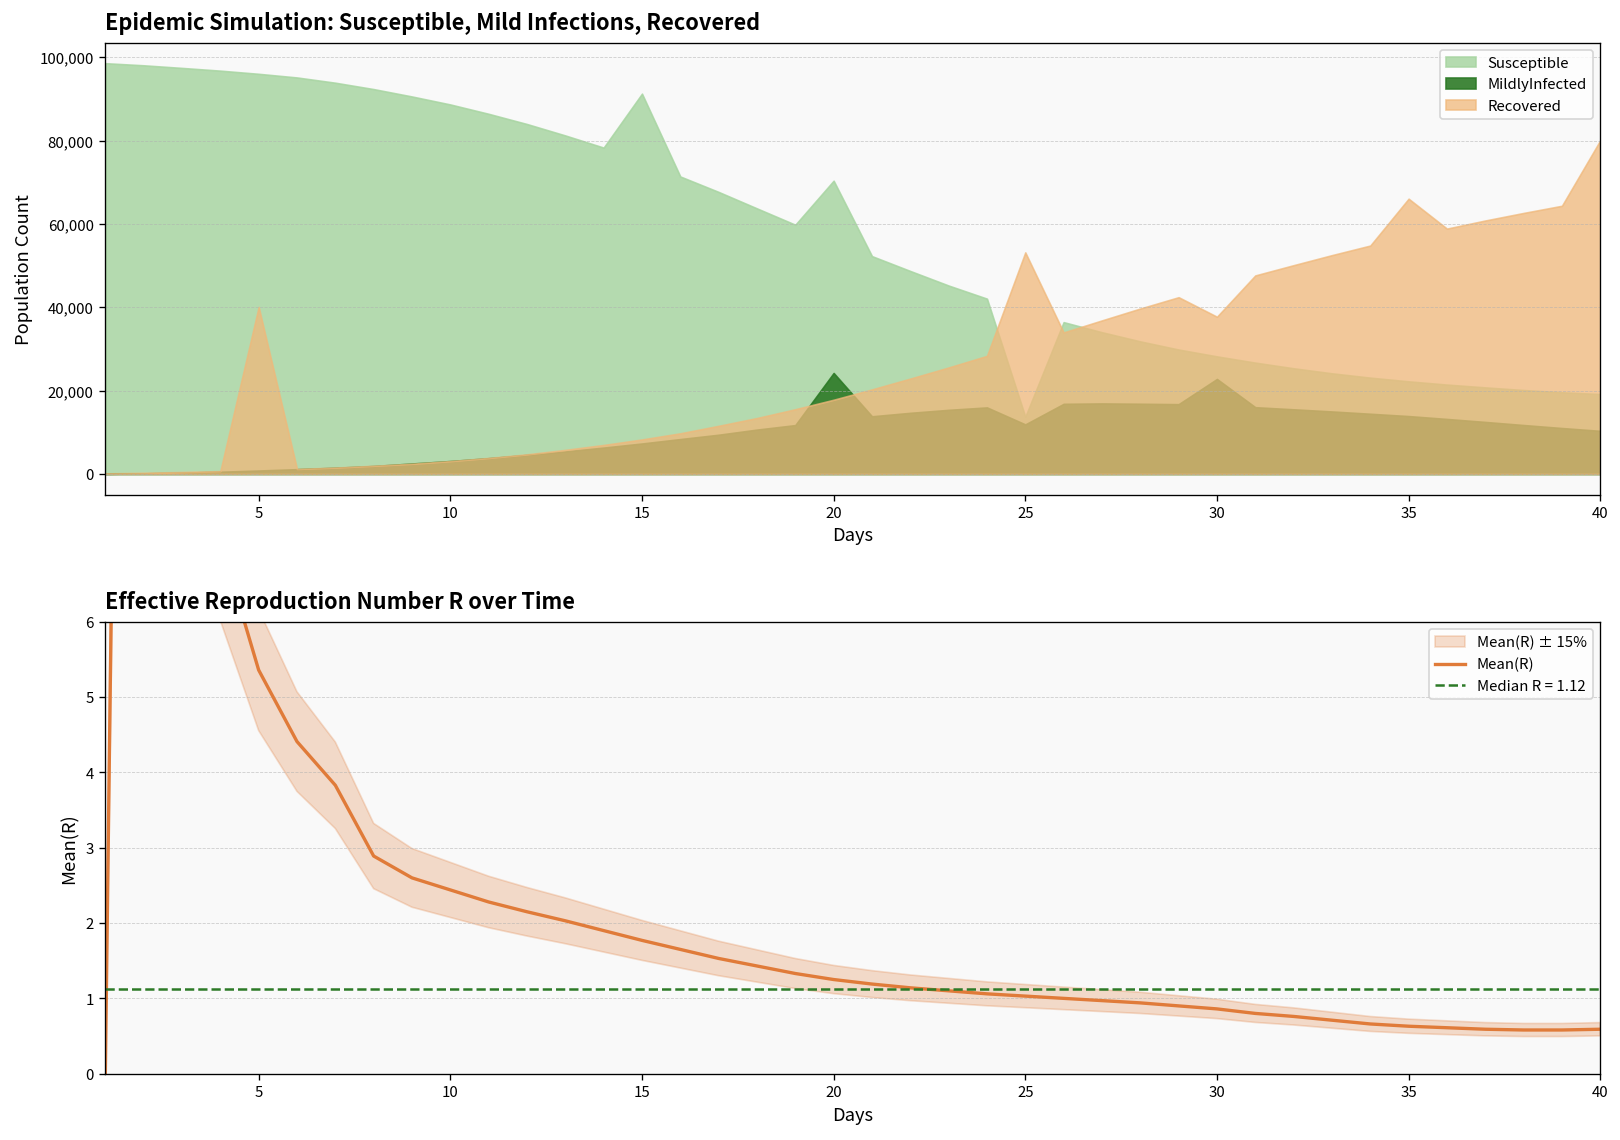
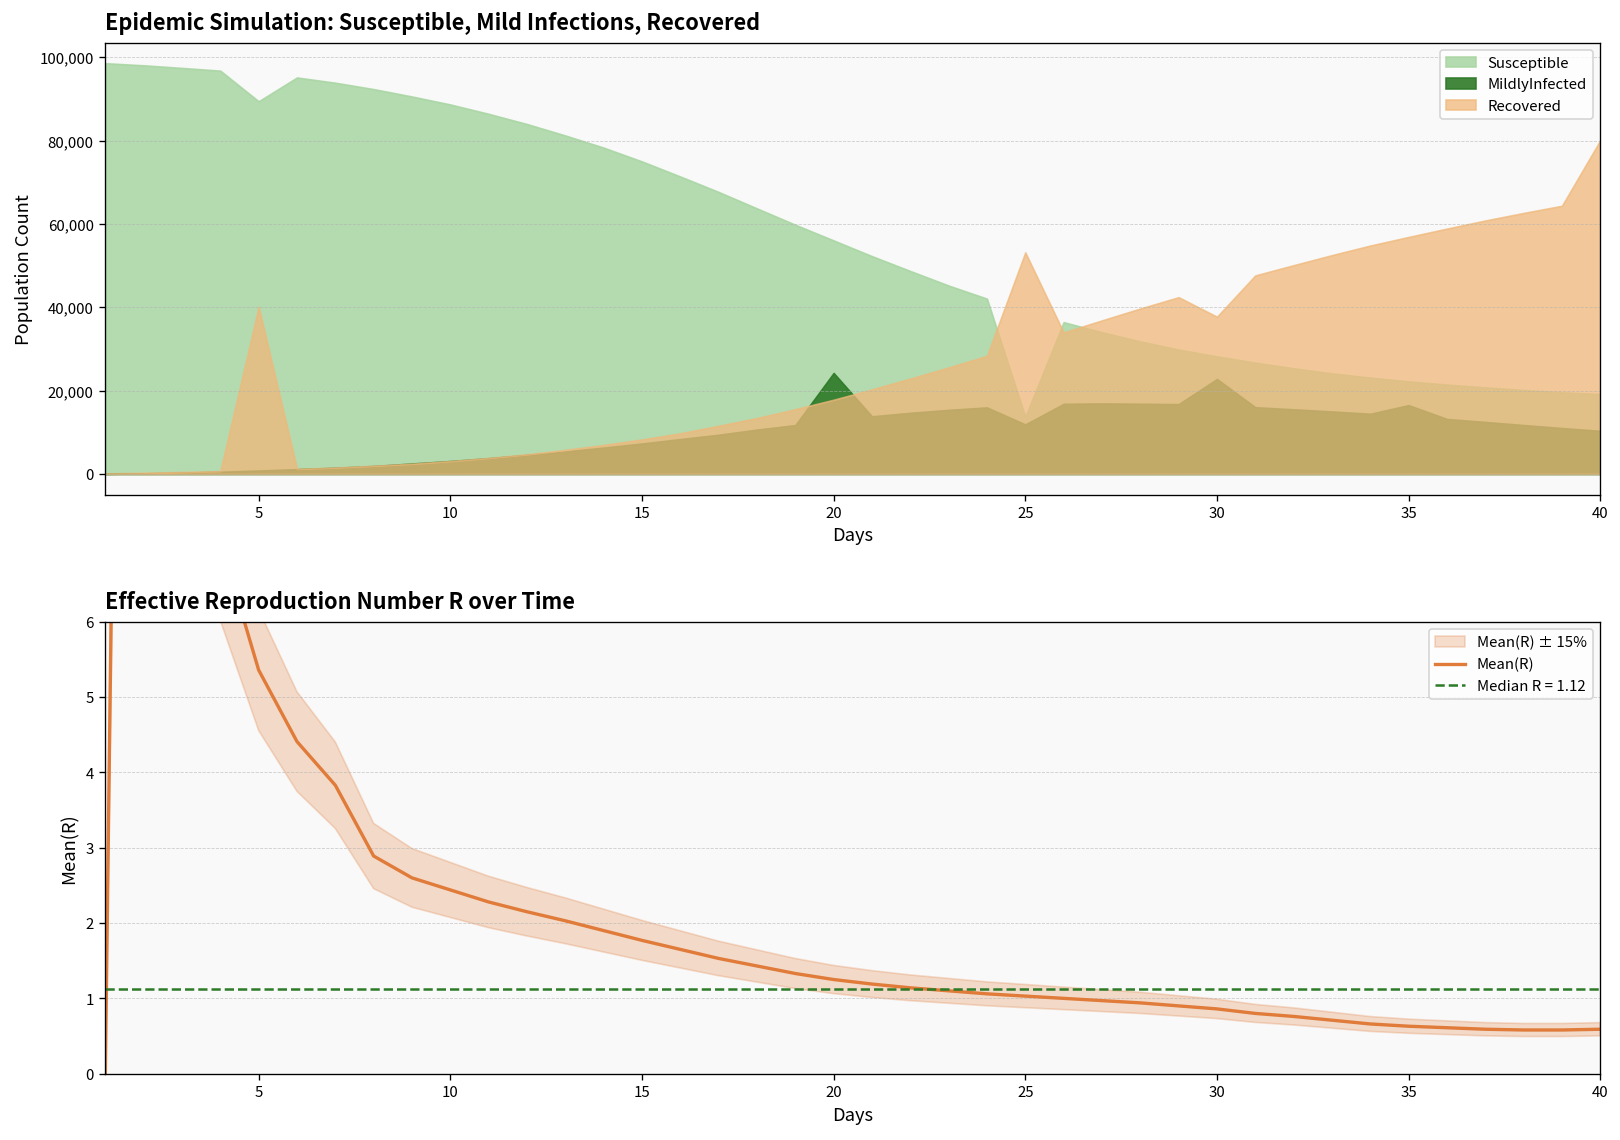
  {
    "Epidemic Simulation: Susceptible, Mild Infections, Recovered": {
      "Susceptible": {
-       "5": "96,000",
+       "5": "89,000",
        "10": "89,000",
-       "15": "91,000",
-       "20": "70,000",
+       "15": "75,000",
+       "20": "56,000",
        "25": "14,000",
        "30": "28,000",
        "35": "22,000",
        "40": "19,000"
      },
      "MildlyInfected": {
        "5": "1,000",
        "15": "7,000",
        "20": "24,000",
        "25": "12,000",
        "30": "23,000",
-       "35": "14,000",
+       "35": "17,000",
        "40": "10,000"
      },
      "Recovered": {
        "5": "40,000",
        "15": "8,000",
        "20": "18,000",
        "25": "53,000",
        "30": "38,000",
-       "35": "66,000",
+       "35": "57,000",
        "40": "80,000"
      }
    }
  }
